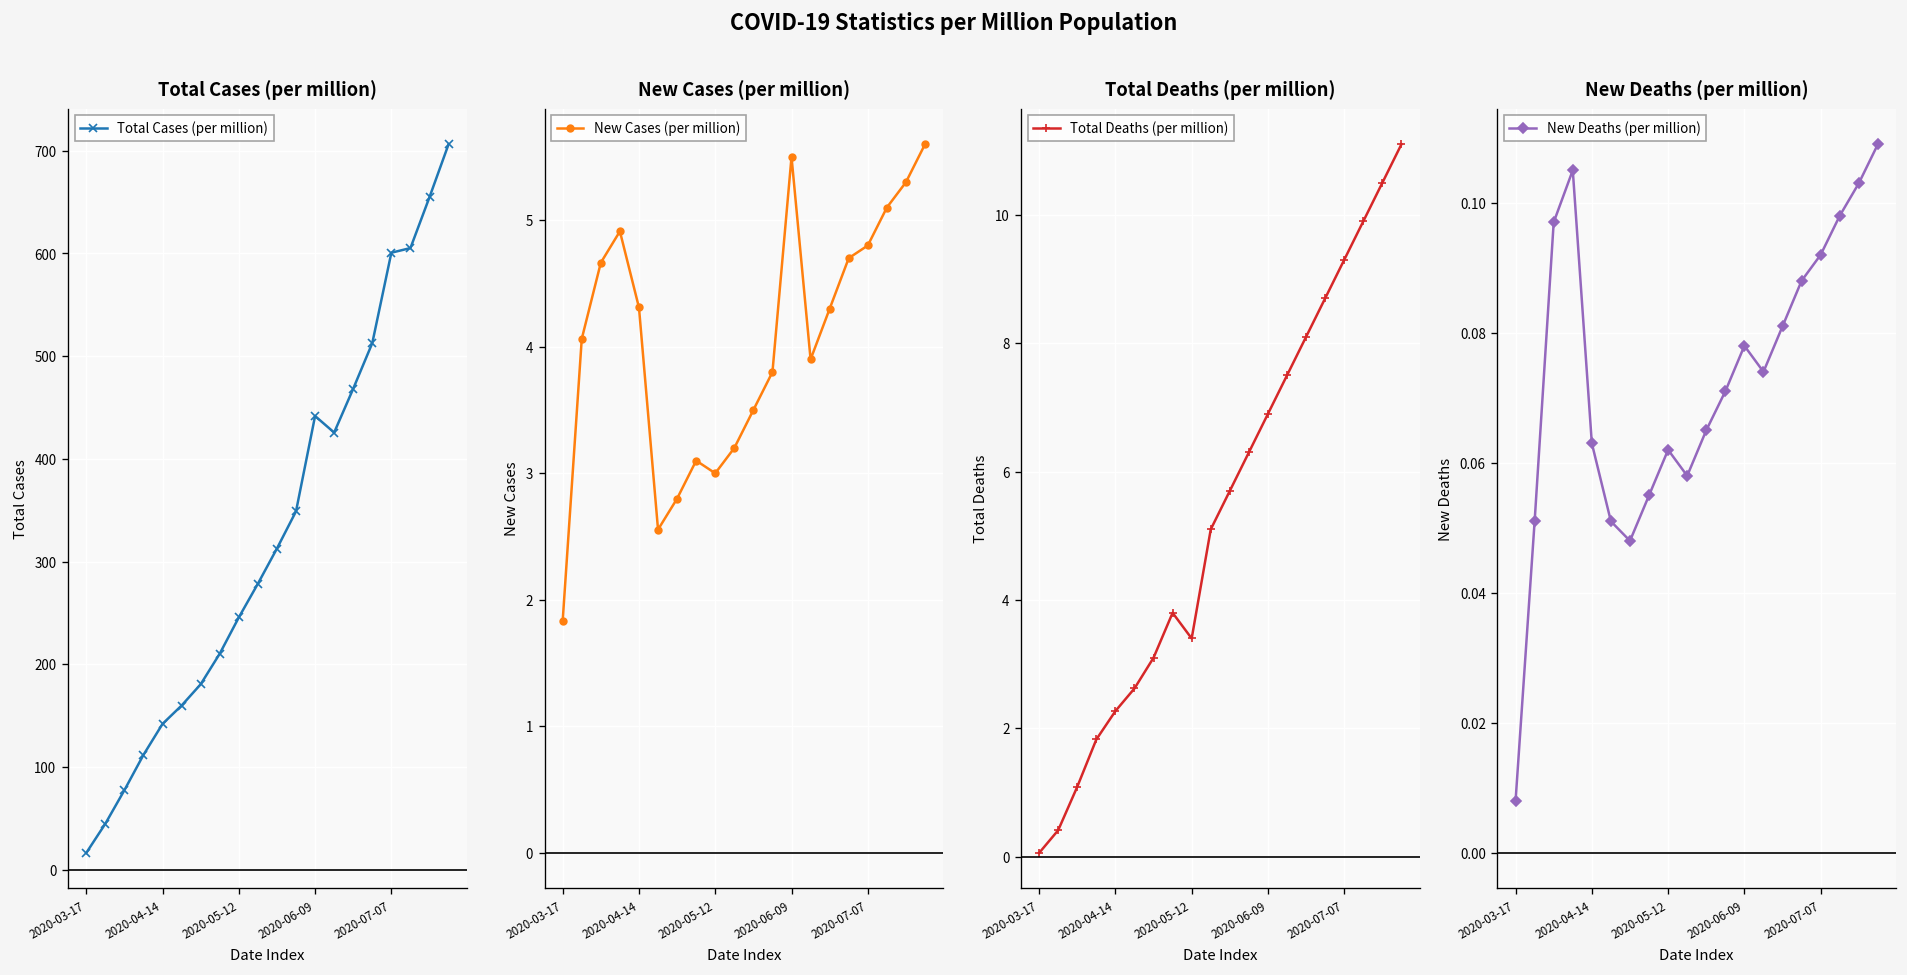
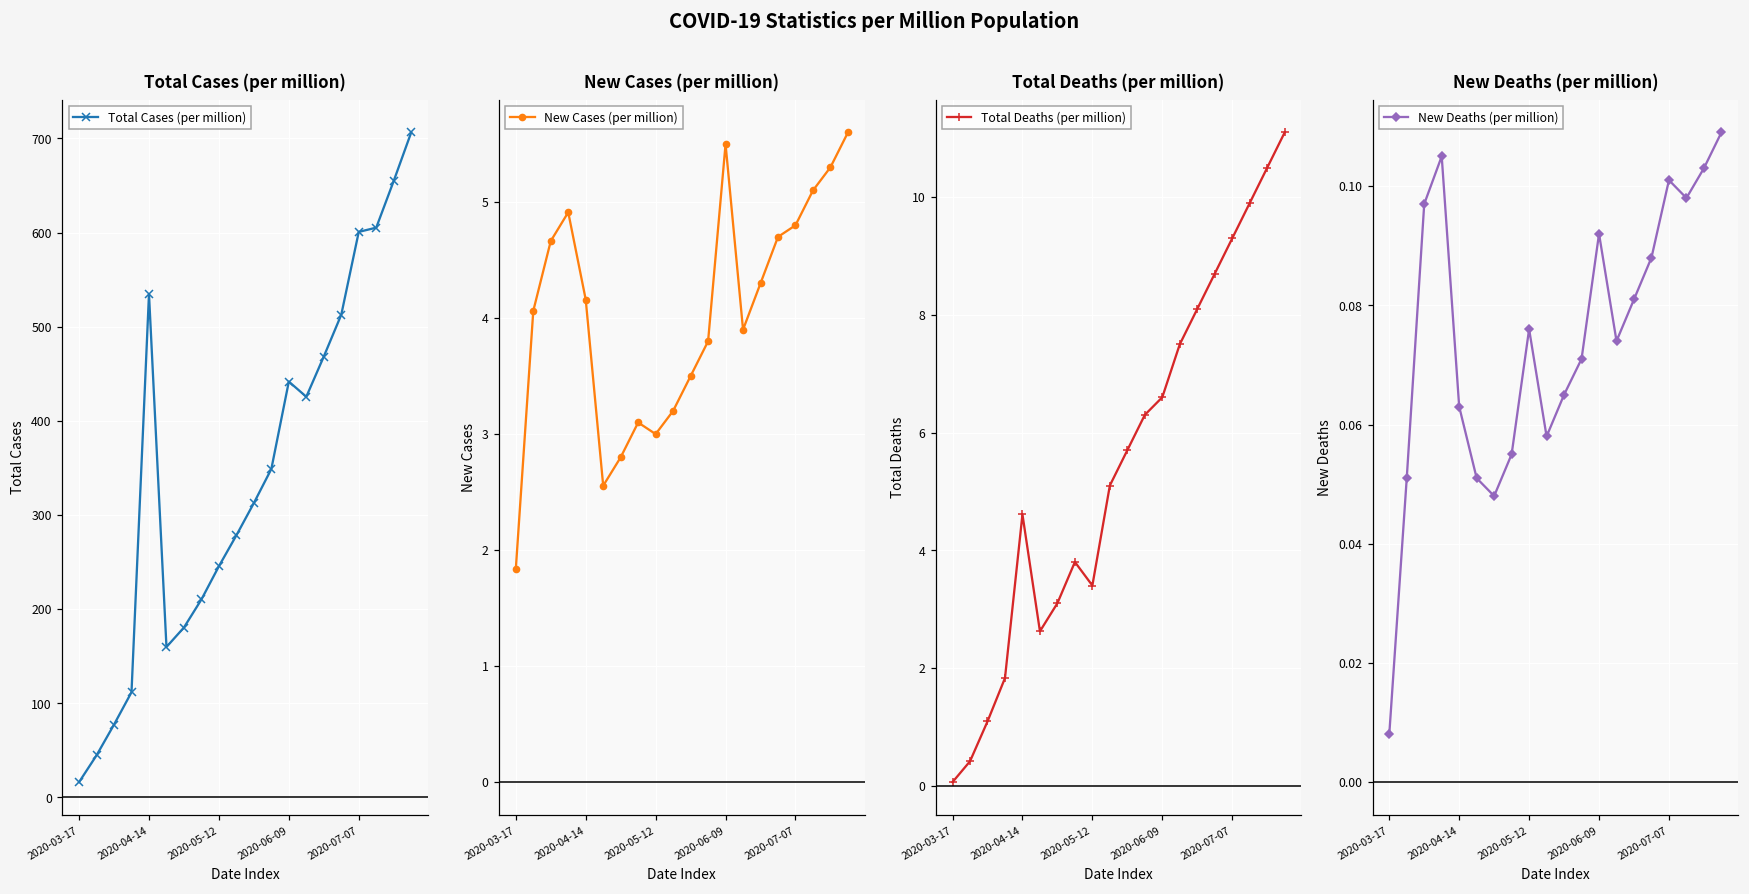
  {
    "Total Cases (per million)": {
      "2020-03-17": 20,
-     "2020-04-14": 140,
+     "2020-04-14": 530,
      "2020-05-12": 250,
      "2020-06-09": 440,
      "2020-07-07": 600
    },
    "New Cases (per million)": {
      "2020-03-17": 1.84,
-     "2020-04-14": 4.31,
+     "2020-04-14": 4.16,
      "2020-05-12": 3.00,
      "2020-06-09": 5.50,
      "2020-07-07": 4.80
    },
    "Total Deaths (per million)": {
      "2020-03-17": 0.1,
-     "2020-04-14": 2.3,
+     "2020-04-14": 4.6,
      "2020-05-12": 3.4,
-     "2020-06-09": 6.9,
+     "2020-06-09": 6.6,
      "2020-07-07": 9.3
    },
    "New Deaths (per million)": {
      "2020-03-17": 0.008,
      "2020-04-14": 0.063,
-     "2020-05-12": 0.062,
-     "2020-06-09": 0.078,
-     "2020-07-07": 0.092
+     "2020-05-12": 0.076,
+     "2020-06-09": 0.092,
+     "2020-07-07": 0.101
    }
  }
